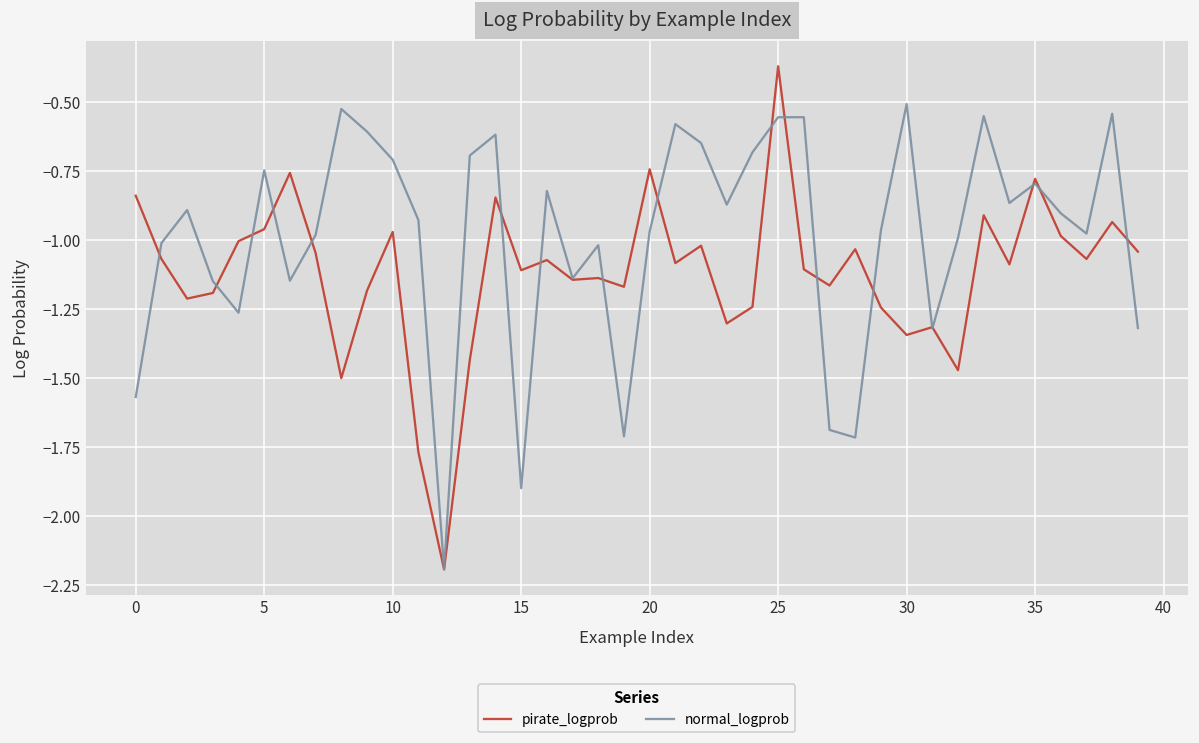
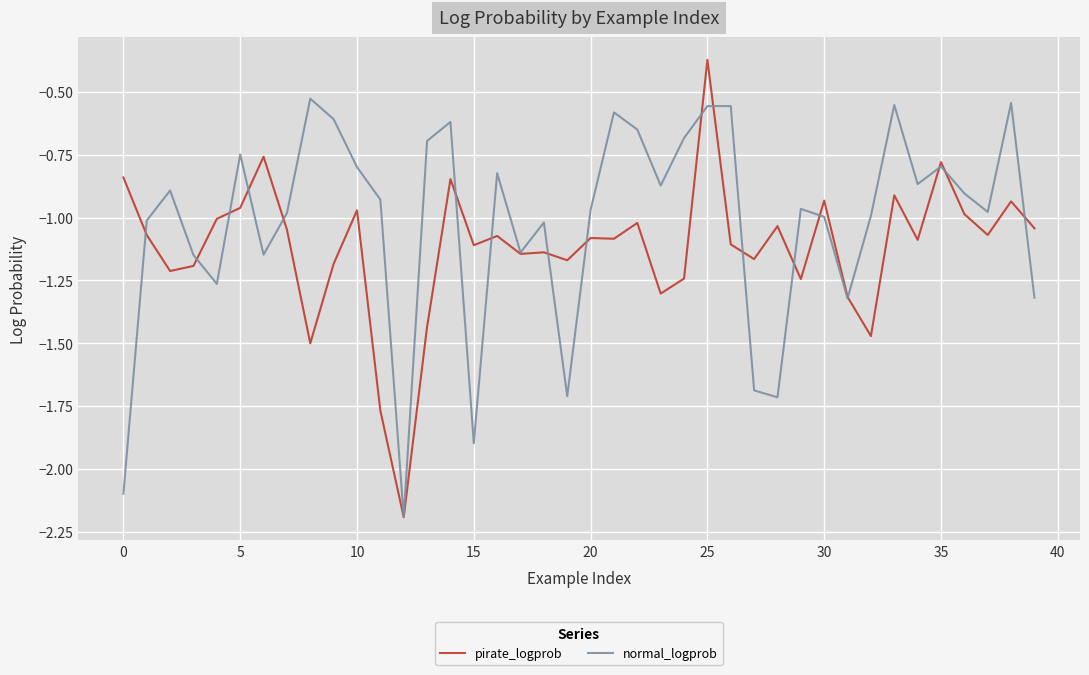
  {
    "pirate_logprob": {
      "0": -0.84,
      "5": -0.96,
      "10": -0.97,
      "15": -1.11,
-     "20": -0.74,
+     "20": -1.08,
      "25": -0.37,
-     "30": -1.34,
+     "30": -0.93,
      "35": -0.78
    },
    "normal_logprob": {
-     "0": -1.57,
+     "0": -2.10,
      "5": -0.75,
-     "10": -0.71,
+     "10": -0.80,
      "15": -1.90,
      "20": -0.97,
      "25": -0.56,
-     "30": -0.51,
+     "30": -1.00,
      "35": -0.80
    }
  }
